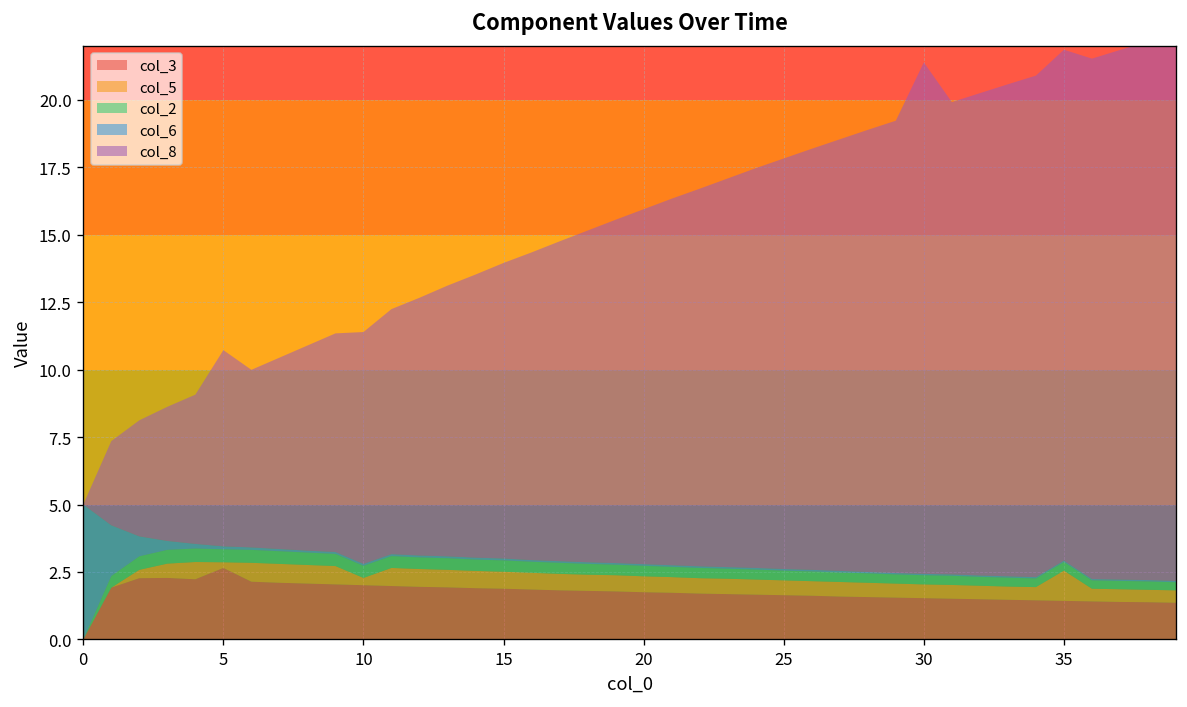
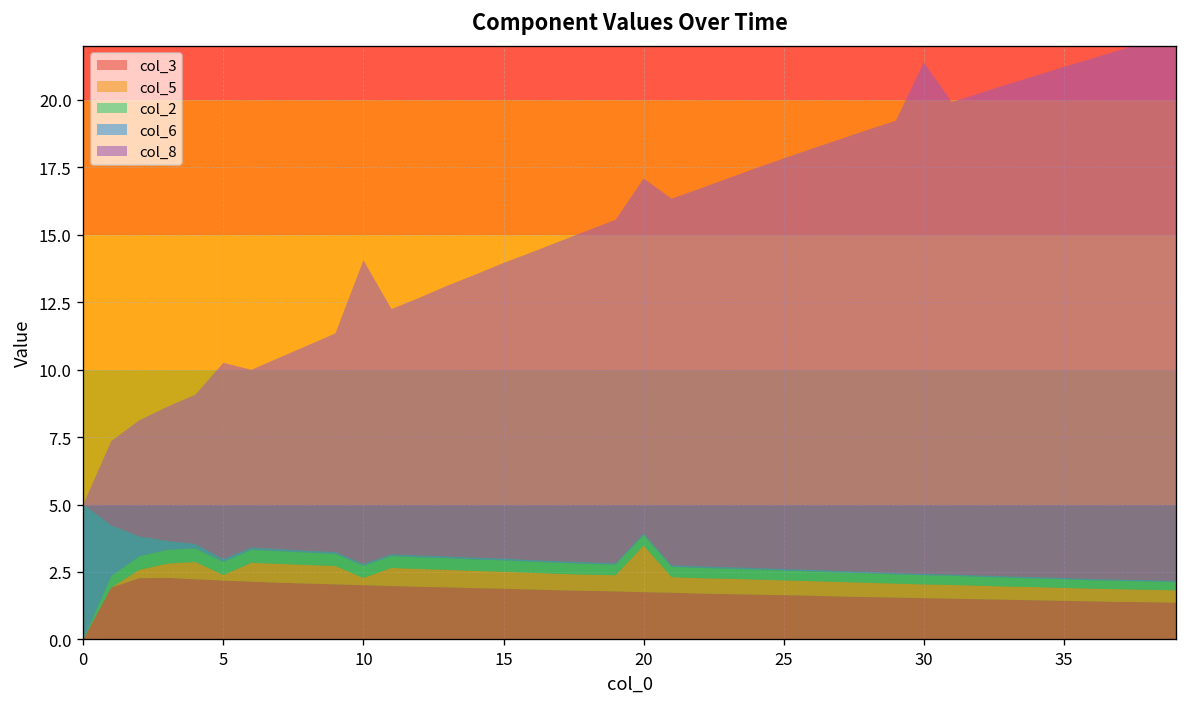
  {
    "col_3": {
-     "5": 2.7,
+     "5": 2.2,
      "10": 2.0,
      "15": 1.9,
      "20": 1.8,
      "25": 1.6,
      "30": 1.5,
      "35": 1.4
    },
    "col_5": {
      "5": 0.2,
      "10": 0.3,
      "15": 0.6,
-     "20": 0.6,
+     "20": 1.7,
      "25": 0.6,
      "30": 0.5,
-     "35": 1.1
+     "35": 0.5
    },
    "col_8": {
      "5": 7.3,
-     "10": 8.6,
+     "10": 11.3,
      "15": 11.0,
      "20": 13.2,
      "25": 15.2,
      "30": 19.0,
      "35": 18.9
    }
  }
